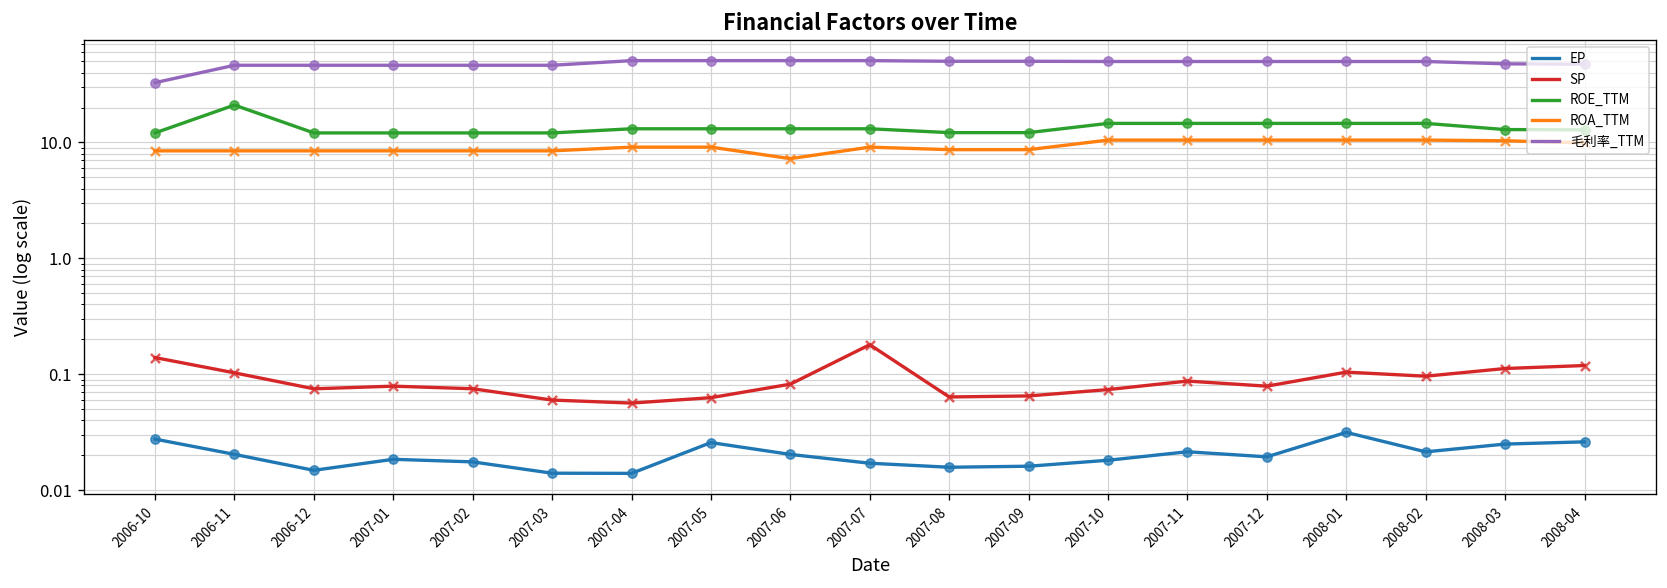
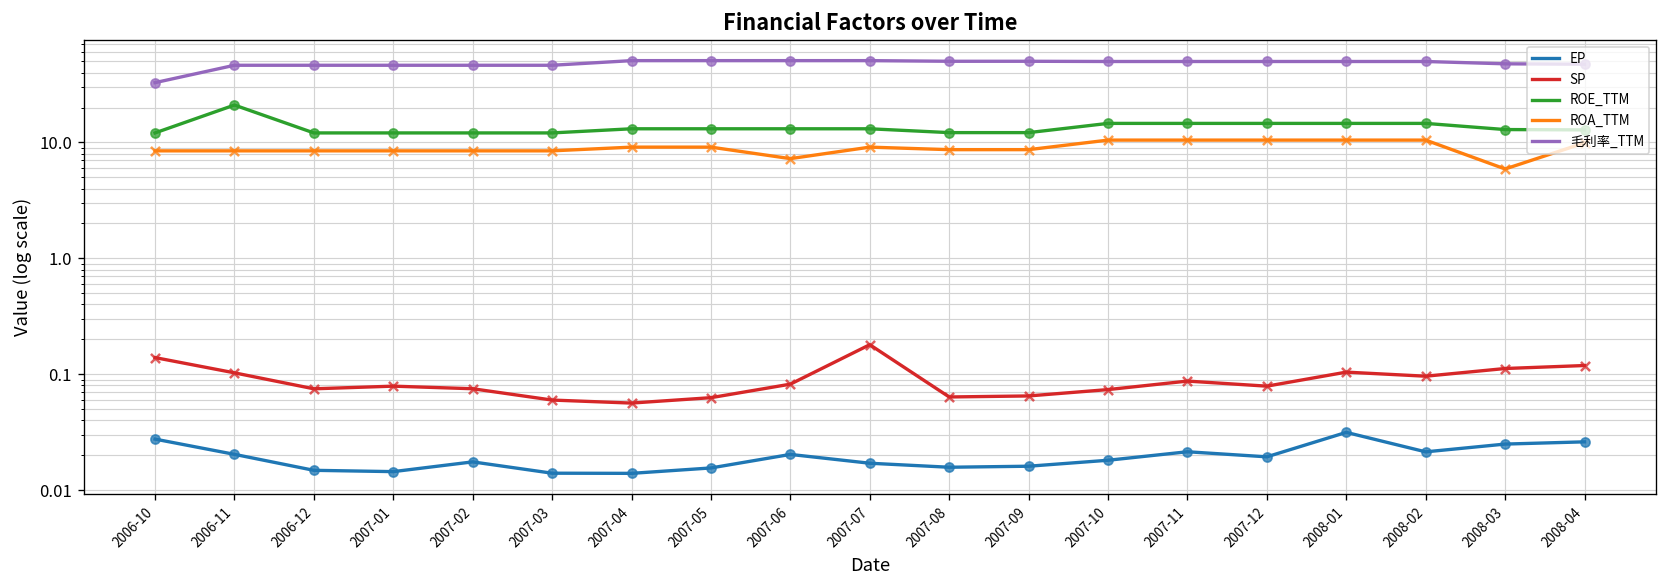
  {
    "EP": {
      "2006-10": 0.028,
      "2006-11": 0.020,
      "2006-12": 0.015,
-     "2007-01": 0.018,
+     "2007-01": 0.014,
      "2007-02": 0.018,
      "2007-03": 0.014,
      "2007-04": 0.014,
-     "2007-05": 0.026,
+     "2007-05": 0.016,
      "2007-06": 0.020,
      "2007-07": 0.017,
      "2007-08": 0.016,
      "2007-09": 0.016,
      "2007-10": 0.018,
      "2007-11": 0.021,
      "2007-12": 0.019,
      "2008-01": 0.032,
      "2008-02": 0.021,
      "2008-03": 0.025,
      "2008-04": 0.026
    },
    "SP": {
      "2006-10": 0.14,
      "2006-11": 0.10,
      "2006-12": 0.07,
      "2007-01": 0.08,
      "2007-02": 0.08,
      "2007-03": 0.06,
      "2007-04": 0.06,
      "2007-05": 0.06,
      "2007-06": 0.08,
      "2007-07": 0.18,
      "2007-08": 0.06,
      "2007-09": 0.07,
      "2007-10": 0.07,
      "2007-11": 0.09,
      "2007-12": 0.08,
      "2008-01": 0.10,
      "2008-02": 0.10,
      "2008-03": 0.11,
      "2008-04": 0.12
    },
    "ROE_TTM": {
      "2006-10": 12,
      "2006-11": 21,
      "2006-12": 12,
      "2007-01": 12,
      "2007-02": 12,
      "2007-03": 12,
      "2007-04": 13,
      "2007-05": 13,
      "2007-06": 13,
      "2007-07": 13,
      "2007-08": 12,
      "2007-09": 12,
      "2007-10": 15,
      "2007-11": 15,
      "2007-12": 15,
      "2008-01": 15,
      "2008-02": 15,
      "2008-03": 13
    },
    "ROA_TTM": {
      "2006-10": 8,
      "2006-11": 8,
      "2006-12": 8,
      "2007-01": 8,
      "2007-02": 8,
      "2007-03": 8,
      "2007-04": 9,
      "2007-05": 9,
      "2007-06": 7,
      "2007-07": 9,
      "2007-08": 9,
      "2007-09": 9,
      "2007-10": 10,
      "2007-11": 10,
      "2007-12": 10,
      "2008-01": 10,
      "2008-02": 10,
-     "2008-03": 10
+     "2008-03": 6
    },
    "毛利率_TTM": {
      "2006-10": 33,
      "2006-11": 50,
      "2006-12": 50,
      "2007-01": 50,
      "2007-02": 50,
      "2007-03": 50,
      "2007-04": 50,
      "2007-05": 50,
      "2007-06": 50,
      "2007-07": 50,
      "2007-08": 50,
      "2007-09": 50,
      "2007-10": 50,
      "2007-11": 50,
      "2007-12": 50,
      "2008-01": 50,
      "2008-02": 50,
      "2008-03": 50
    }
  }
